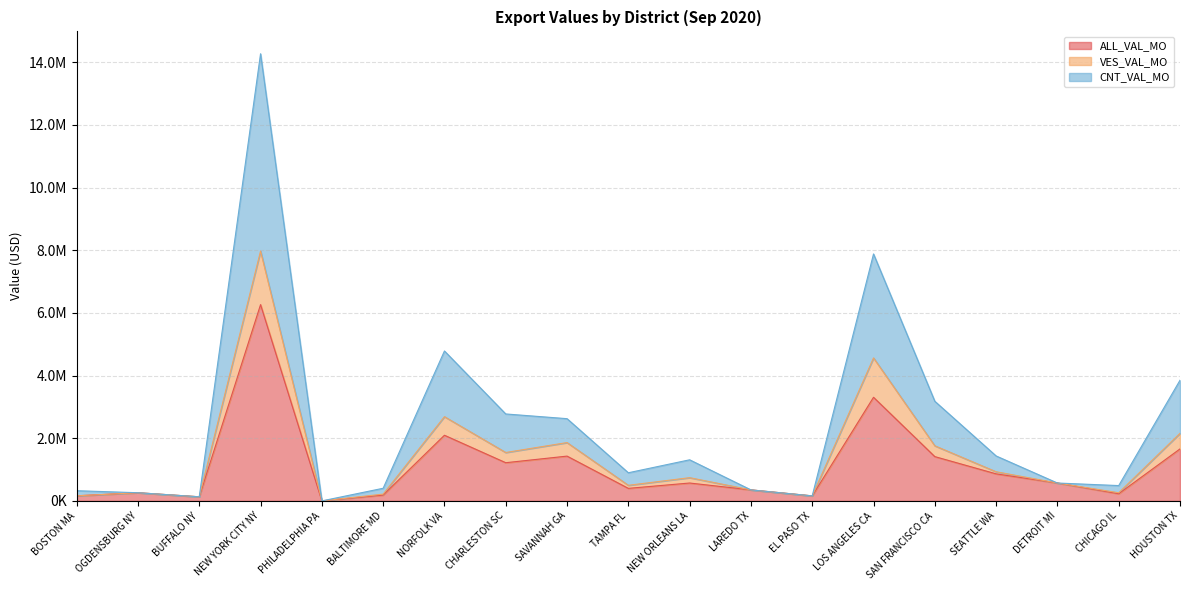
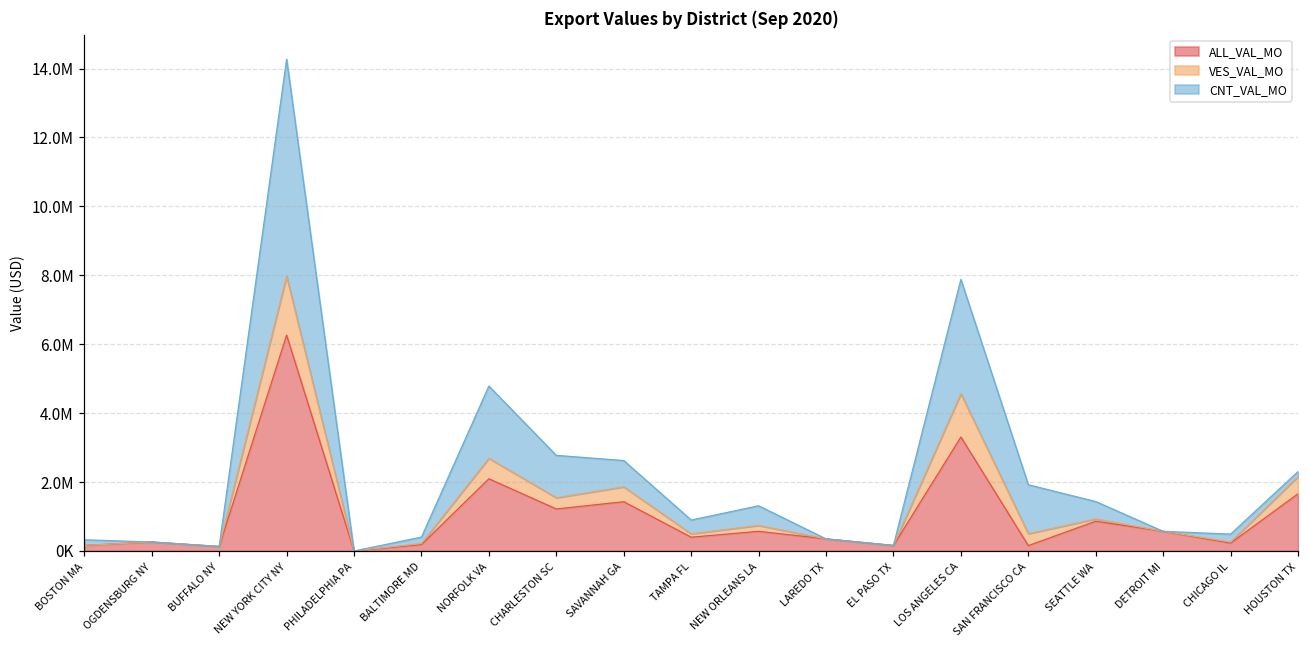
  {
    "ALL_VAL_MO": {
      "NEW YORK CITY NY": 6300000,
      "NORFOLK VA": 2100000,
      "CHARLESTON SC": 1200000,
      "SAVANNAH GA": 1400000,
      "TAMPA FL": 400000,
      "NEW ORLEANS LA": 600000,
      "LOS ANGELES CA": 3300000,
-     "SAN FRANCISCO CA": 1400000,
+     "SAN FRANCISCO CA": 200000,
      "HOUSTON TX": 1700000
    },
    "VES_VAL_MO": {
      "NEW YORK CITY NY": 1700000,
      "NORFOLK VA": 600000,
      "CHARLESTON SC": 300000,
      "SAVANNAH GA": 400000,
      "TAMPA FL": 100000,
      "NEW ORLEANS LA": 200000,
      "LOS ANGELES CA": 1300000,
      "SAN FRANCISCO CA": 300000,
      "HOUSTON TX": 500000
    },
    "CNT_VAL_MO": {
      "BOSTON MA": 200000,
      "NEW YORK CITY NY": 6300000,
      "BALTIMORE MD": 200000,
      "NORFOLK VA": 2100000,
      "CHARLESTON SC": 1200000,
      "SAVANNAH GA": 800000,
      "TAMPA FL": 400000,
      "NEW ORLEANS LA": 600000,
      "LOS ANGELES CA": 3300000,
      "SAN FRANCISCO CA": 1400000,
      "SEATTLE WA": 500000,
      "CHICAGO IL": 200000,
-     "HOUSTON TX": 1700000
+     "HOUSTON TX": 100000
    }
  }
